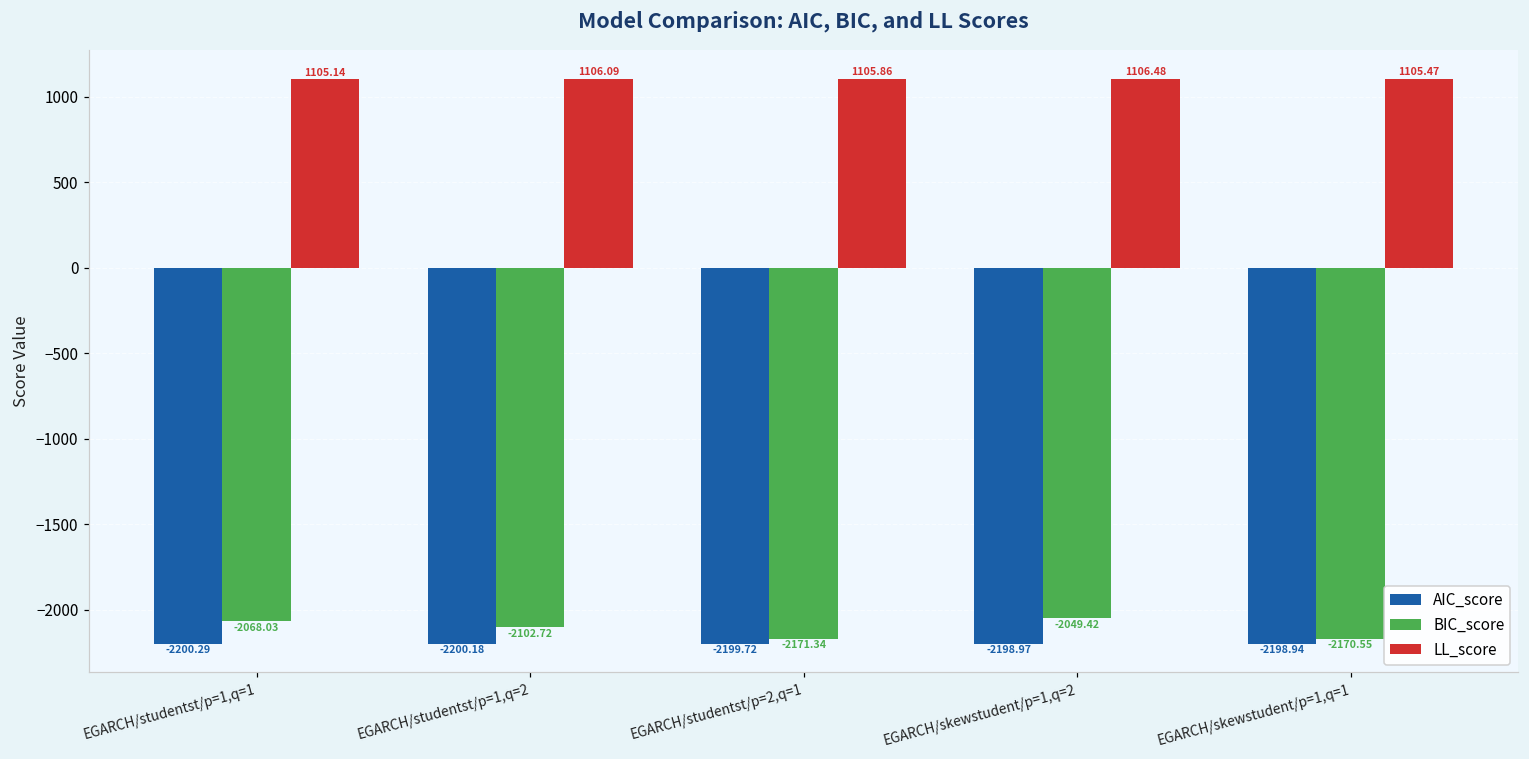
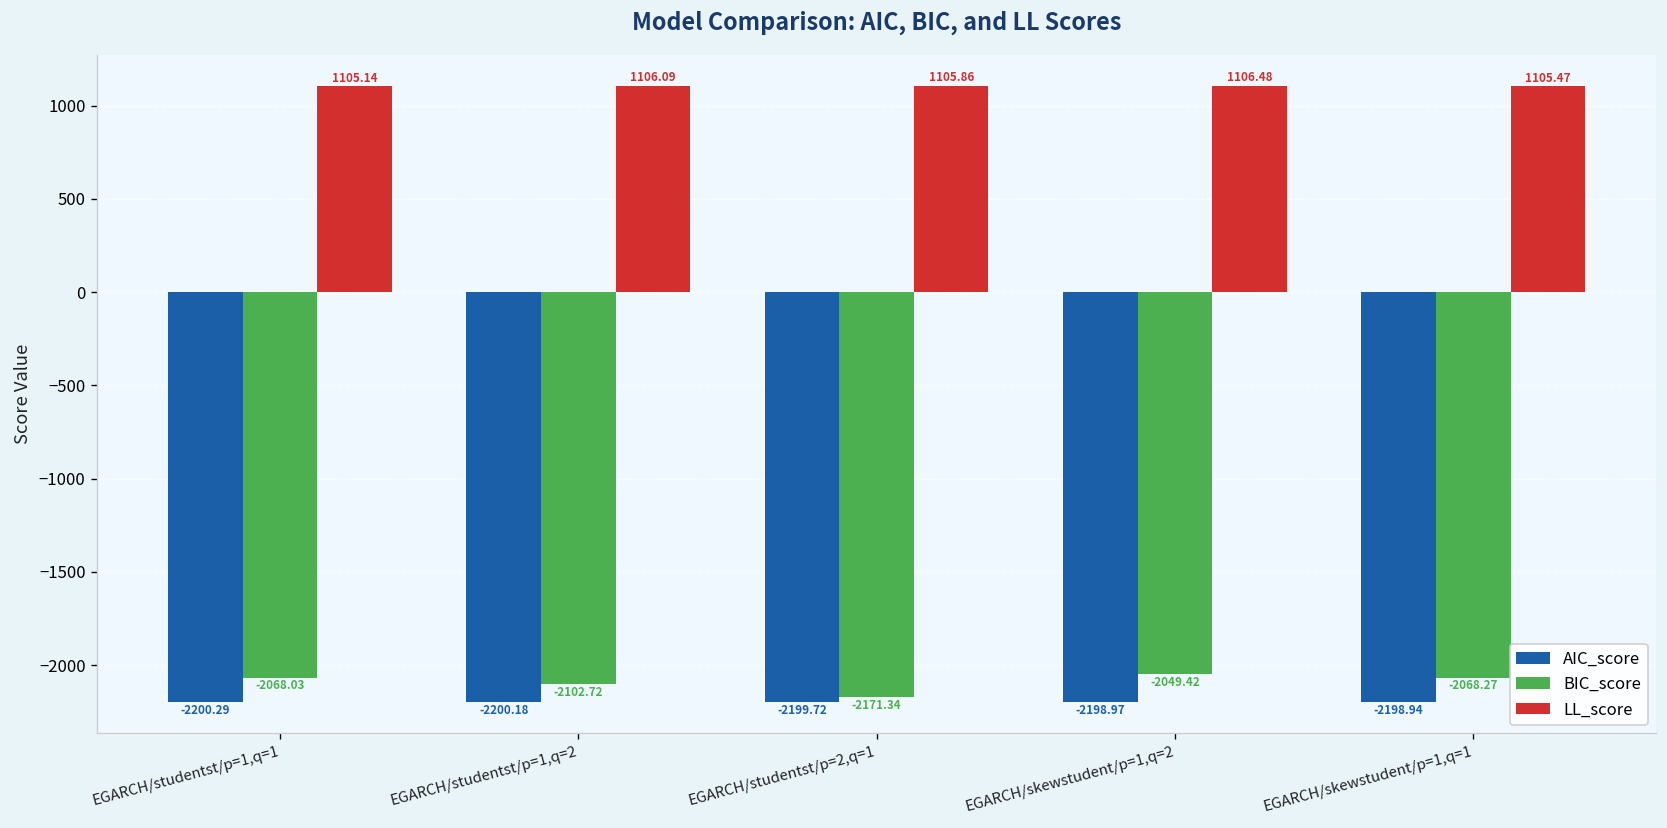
  {
    "AIC_score": {
      "EGARCH/studentst/p=1,q=1": -2200.29,
      "EGARCH/studentst/p=1,q=2": -2200.18,
      "EGARCH/studentst/p=2,q=1": -2199.72,
      "EGARCH/skewstudent/p=1,q=2": -2198.97,
      "EGARCH/skewstudent/p=1,q=1": -2198.94
    },
    "BIC_score": {
      "EGARCH/studentst/p=1,q=1": -2068.03,
      "EGARCH/studentst/p=1,q=2": -2102.72,
      "EGARCH/studentst/p=2,q=1": -2171.34,
      "EGARCH/skewstudent/p=1,q=2": -2049.42,
-     "EGARCH/skewstudent/p=1,q=1": -2170.55
+     "EGARCH/skewstudent/p=1,q=1": -2068.27
    },
    "LL_score": {
      "EGARCH/studentst/p=1,q=1": 1105.14,
      "EGARCH/studentst/p=1,q=2": 1106.09,
      "EGARCH/studentst/p=2,q=1": 1105.86,
      "EGARCH/skewstudent/p=1,q=2": 1106.48,
      "EGARCH/skewstudent/p=1,q=1": 1105.47
    }
  }
